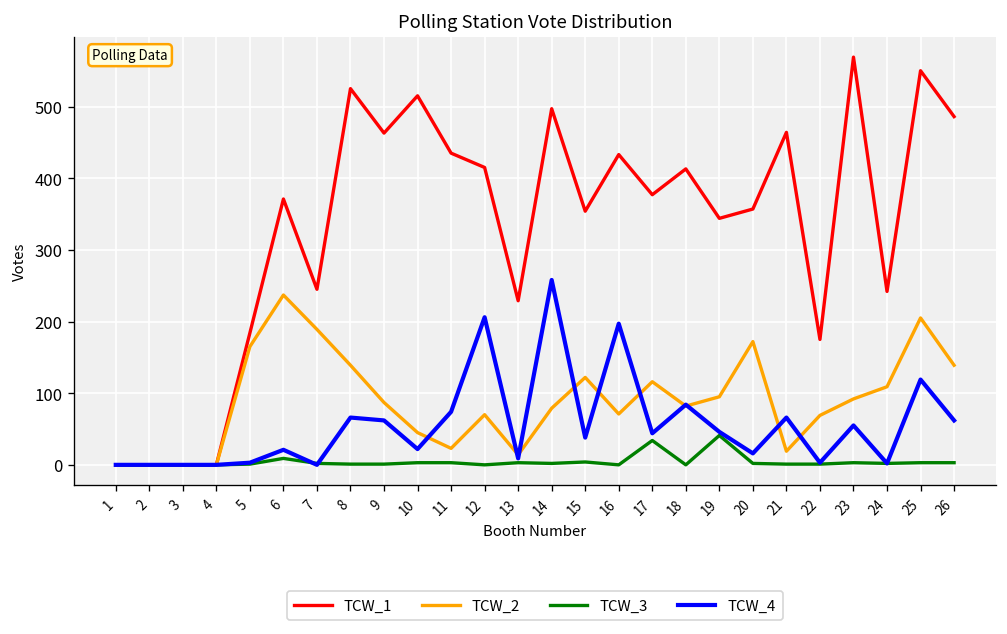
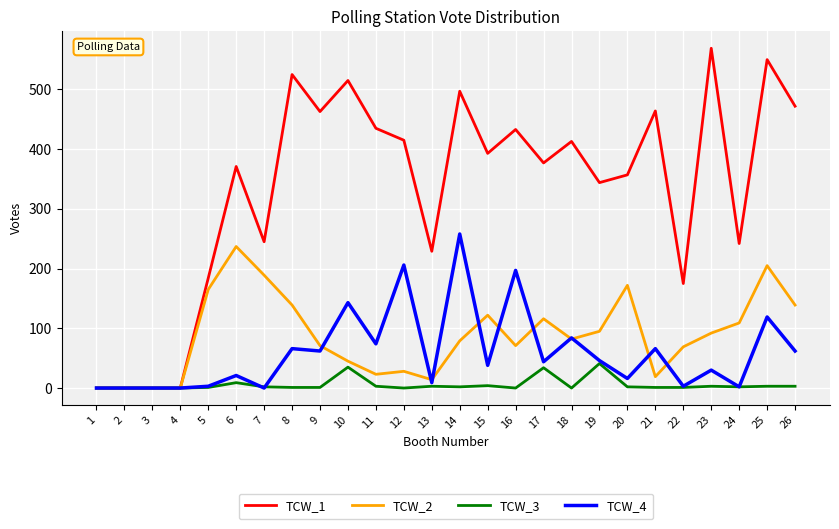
  {
    "TCW_1": {
      "5": 180,
      "6": 370,
      "7": 250,
      "8": 530,
      "9": 460,
      "10": 520,
      "11": 440,
      "12": 420,
      "13": 230,
      "14": 500,
-     "15": 350,
+     "15": 390,
      "16": 430,
      "17": 380,
      "18": 410,
      "19": 340,
      "20": 360,
      "21": 460,
      "22": 180,
      "23": 570,
      "24": 240,
      "25": 550,
-     "26": 490
+     "26": 470
    },
    "TCW_2": {
      "5": 170,
      "6": 240,
      "7": 190,
      "8": 140,
-     "9": 90,
+     "9": 70,
      "10": 50,
      "11": 20,
-     "12": 70,
+     "12": 30,
      "13": 10,
      "14": 80,
      "15": 120,
      "16": 70,
      "17": 120,
      "19": 100,
      "20": 170,
      "21": 20,
      "22": 70,
      "23": 90,
      "24": 110,
      "25": 210,
      "26": 140
    },
    "TCW_3": {
      "6": 10,
      "8": 0,
      "9": 0,
-     "10": 0,
+     "10": 40,
      "11": 0,
      "12": 0,
      "13": 0,
      "14": 0,
      "15": 0,
      "16": 0,
      "17": 30,
      "18": 0,
      "19": 40,
      "20": 0,
      "21": 0,
      "23": 0,
      "25": 0,
      "26": 0
    },
    "TCW_4": {
      "6": 20,
      "8": 70,
      "9": 60,
-     "10": 20,
+     "10": 140,
      "11": 70,
      "12": 210,
      "13": 10,
      "14": 260,
      "15": 40,
      "16": 200,
      "17": 40,
      "19": 50,
      "20": 20,
      "21": 70,
-     "23": 60,
+     "23": 30,
      "25": 120,
      "26": 60
    }
  }
